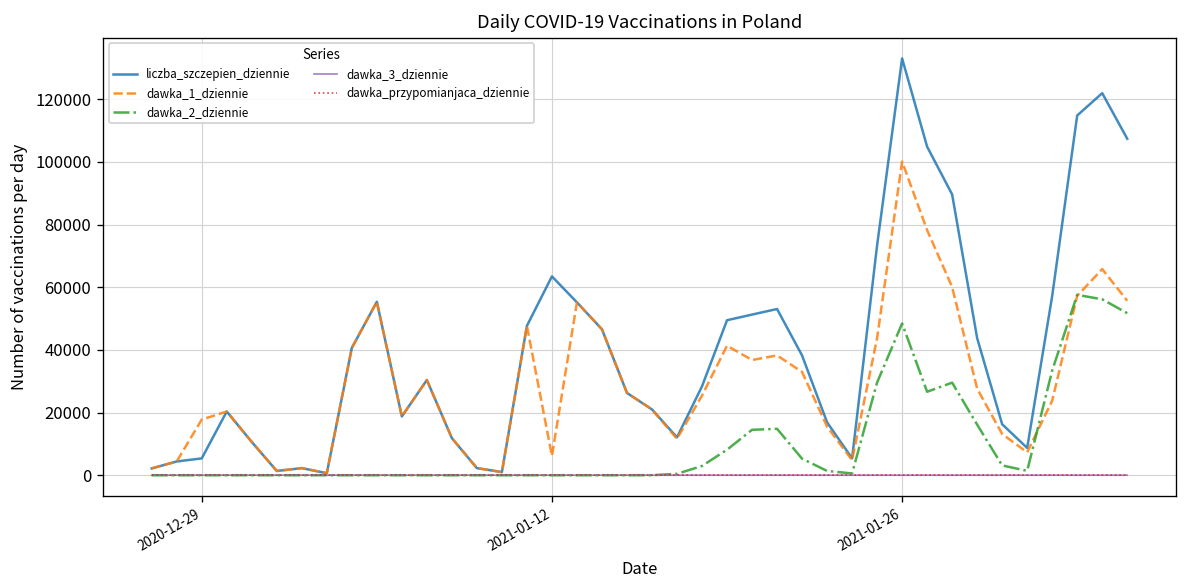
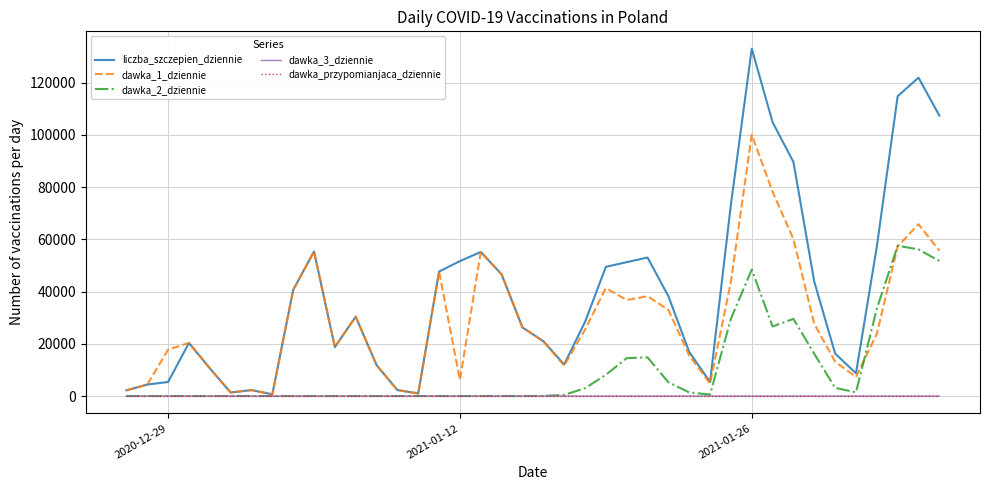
  {
    "liczba_szczepien_dziennie": {
      "2020-12-29": 5000,
-     "2021-01-12": 63000,
+     "2021-01-12": 52000,
      "2021-01-26": 133000
    },
    "dawka_1_dziennie": {
      "2020-12-29": 18000,
      "2021-01-12": 6000,
      "2021-01-26": 100000
    },
    "dawka_2_dziennie": {
      "2021-01-26": 48000
    },
    "dawka_przypomianjaca_dziennie": {
      "2021-01-26": 0
    }
  }
